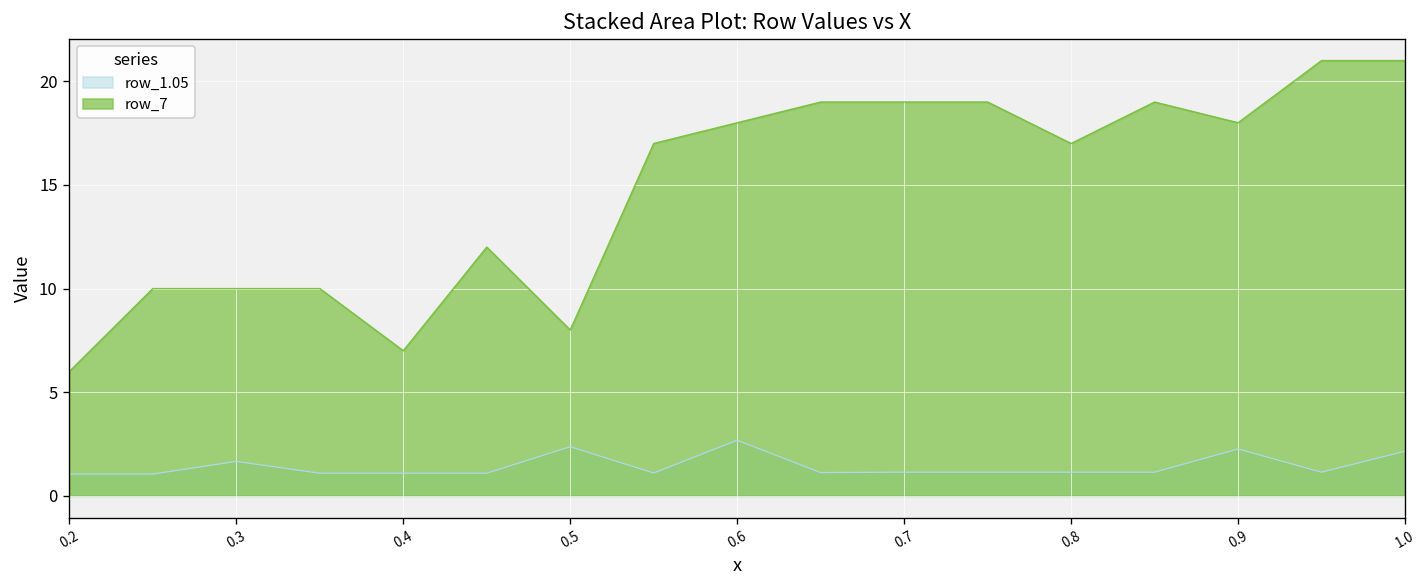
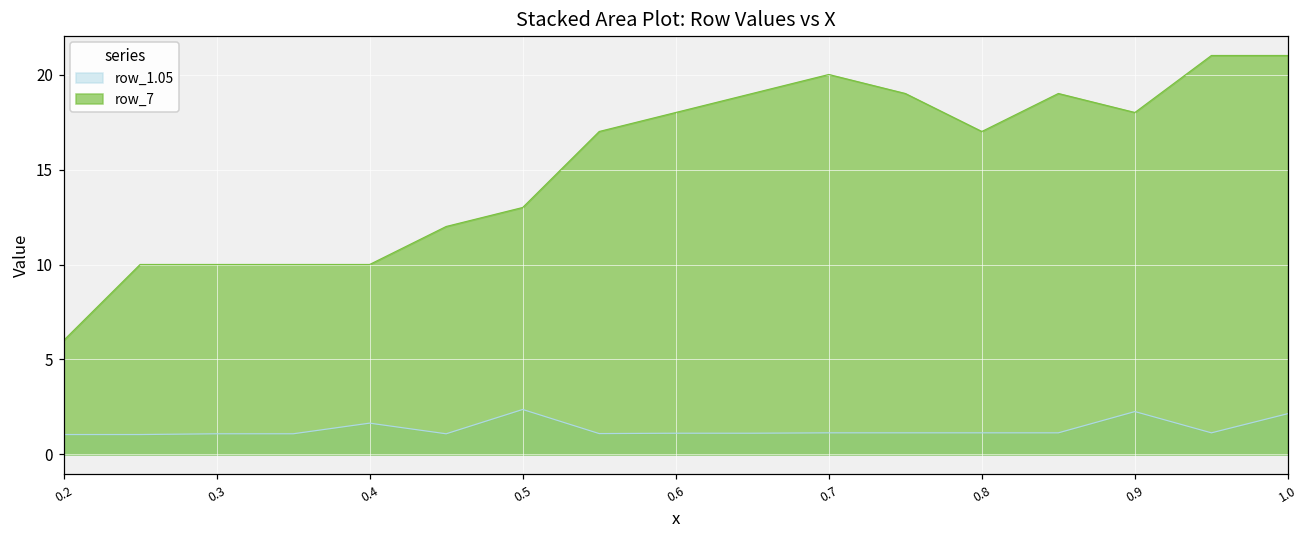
  {
    "row_1.05": {
      "0.2": 1.1,
-     "0.3": 1.7,
-     "0.4": 1.1,
+     "0.3": 1.1,
+     "0.4": 1.7,
      "0.5": 2.4,
-     "0.6": 2.7,
+     "0.6": 1.1,
      "0.7": 1.1,
      "0.8": 1.1,
      "0.9": 2.3,
      "1.0": 2.2
    },
    "row_7": {
      "0.2": 6,
      "0.3": 10,
-     "0.4": 7,
-     "0.5": 8,
+     "0.4": 10,
+     "0.5": 13,
      "0.6": 18,
-     "0.7": 19,
+     "0.7": 20,
      "0.8": 17,
      "0.9": 18,
      "1.0": 21
    }
  }
